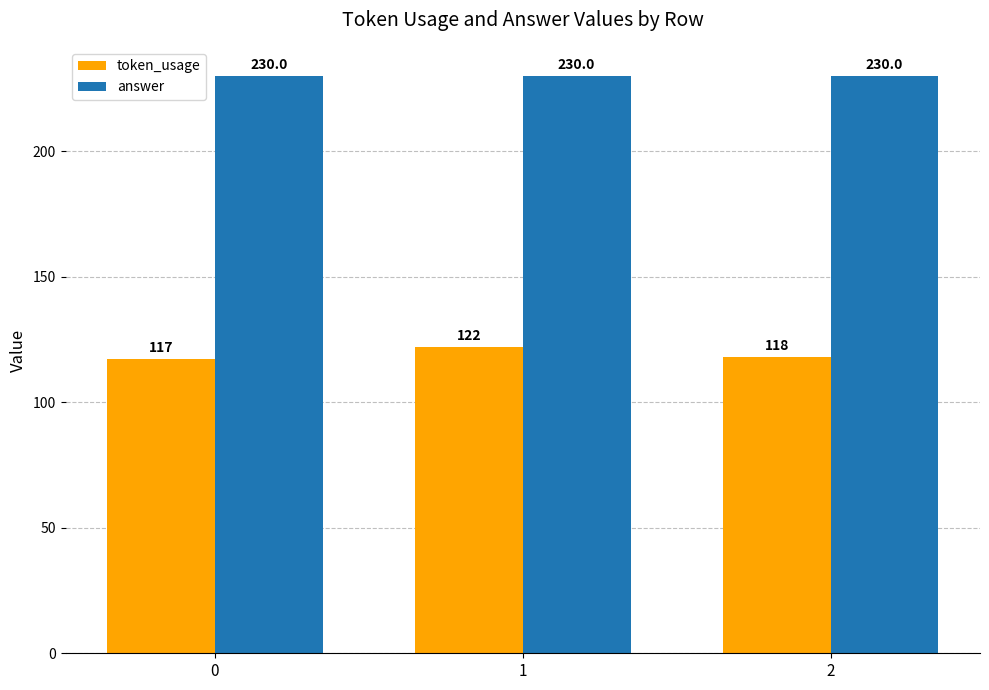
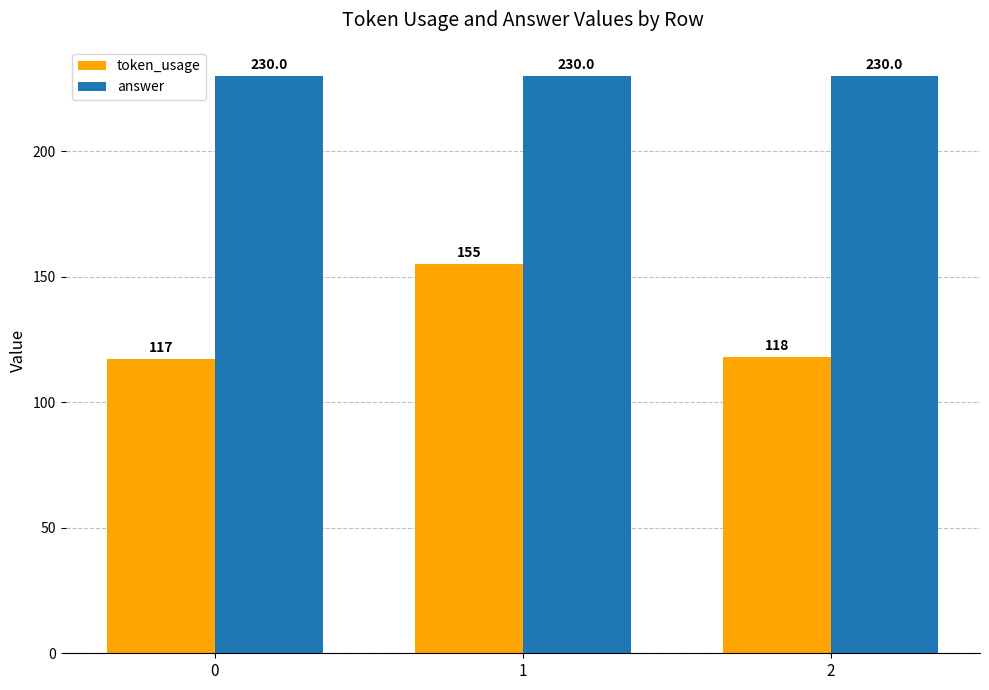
  {
    "token_usage": {
      "0": 117,
-     "1": 122,
+     "1": 155,
      "2": 118
    },
    "answer": {
      "0": 230.0,
      "1": 230.0,
      "2": 230.0
    }
  }
